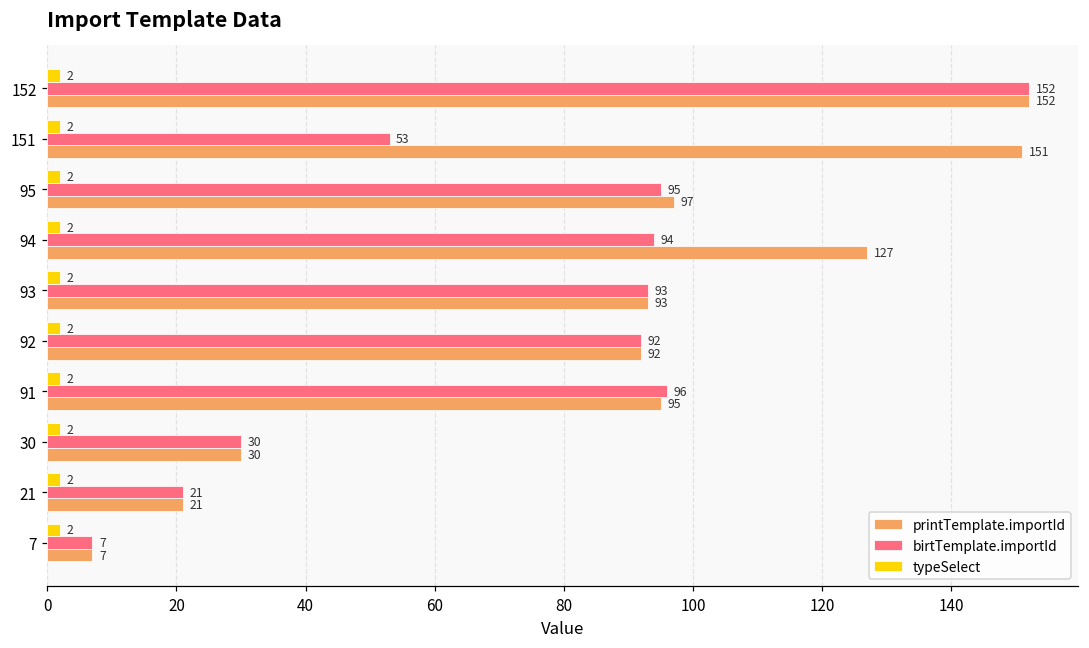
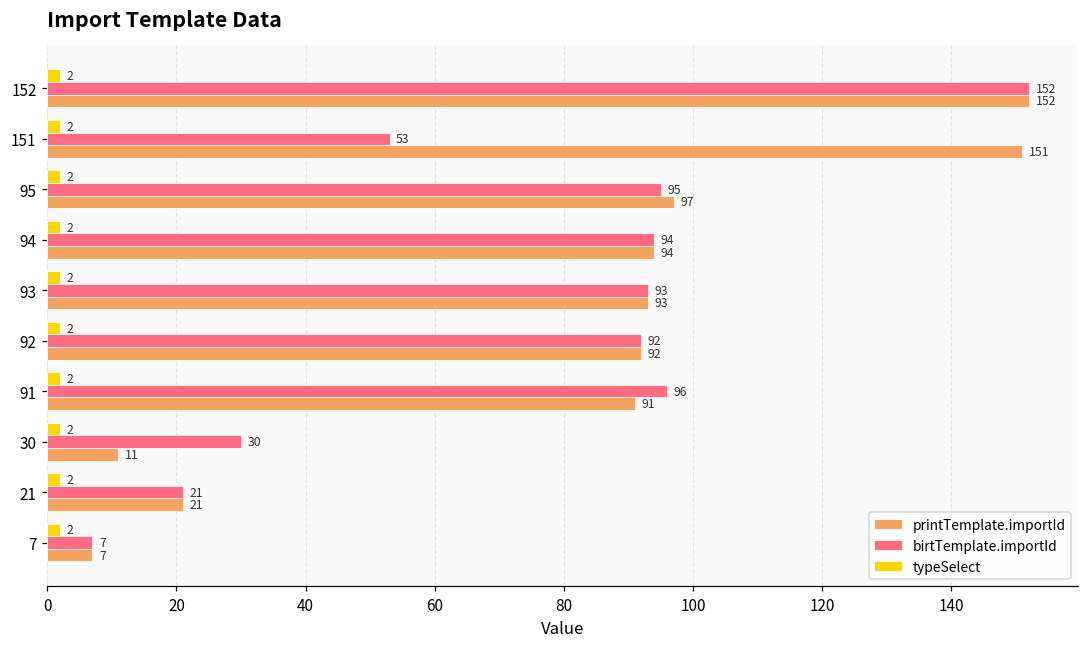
  {
    "printTemplate.importId": {
      "152": 152,
      "151": 151,
      "95": 97,
-     "94": 127,
+     "94": 94,
      "93": 93,
      "92": 92,
-     "91": 95,
-     "30": 30,
+     "91": 91,
+     "30": 11,
      "21": 21,
      "7": 7
    },
    "birtTemplate.importId": {
      "152": 152,
      "151": 53,
      "95": 95,
      "94": 94,
      "93": 93,
      "92": 92,
      "91": 96,
      "30": 30,
      "21": 21,
      "7": 7
    },
    "typeSelect": {
      "152": 2,
      "151": 2,
      "95": 2,
      "94": 2,
      "93": 2,
      "92": 2,
      "91": 2,
      "30": 2,
      "21": 2,
      "7": 2
    }
  }
